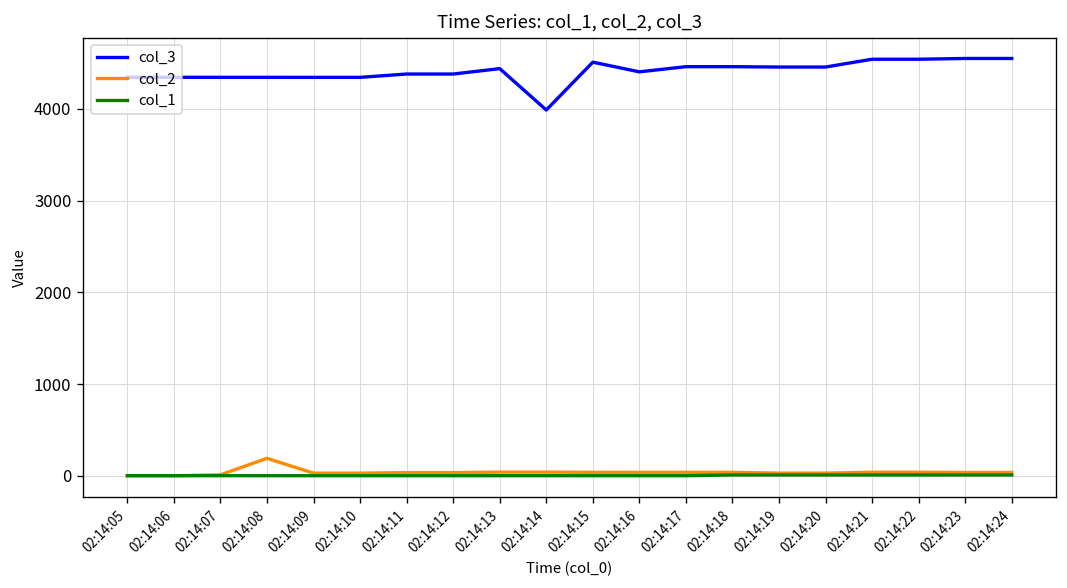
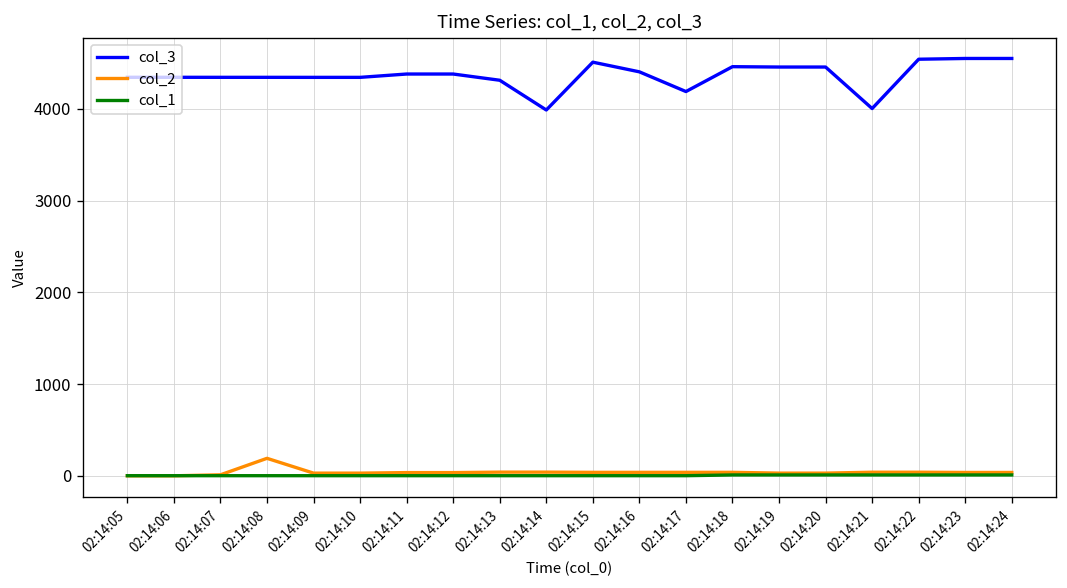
  {
    "col_3": {
      "02:14:07": 4300,
      "02:14:08": 4300,
      "02:14:09": 4300,
      "02:14:10": 4300,
      "02:14:11": 4400,
      "02:14:12": 4400,
-     "02:14:13": 4400,
+     "02:14:13": 4300,
      "02:14:14": 4000,
      "02:14:15": 4500,
      "02:14:16": 4400,
-     "02:14:17": 4500,
+     "02:14:17": 4200,
      "02:14:18": 4500,
      "02:14:19": 4500,
      "02:14:20": 4500,
-     "02:14:21": 4500,
+     "02:14:21": 4000,
      "02:14:22": 4500,
      "02:14:23": 4500,
      "02:14:24": 4500
    },
    "col_2": {
      "02:14:08": 200,
      "02:14:11": 0,
      "02:14:12": 0,
      "02:14:13": 0,
      "02:14:14": 0,
      "02:14:15": 0,
      "02:14:16": 0,
      "02:14:17": 0
    },
    "col_1": {
      "02:14:08": 0,
      "02:14:11": 0,
      "02:14:12": 0,
      "02:14:13": 0,
      "02:14:14": 0,
      "02:14:15": 0,
      "02:14:16": 0,
      "02:14:17": 0
    }
  }
